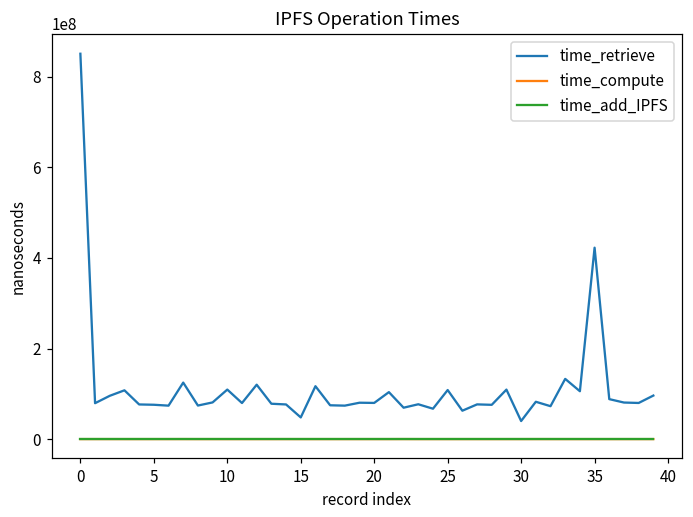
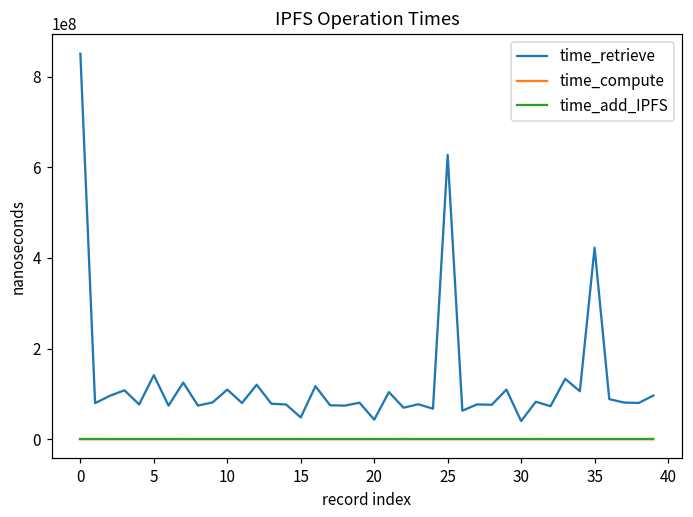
  {
    "time_retrieve": {
      "0": 850000000,
-     "5": 80000000,
+     "5": 140000000,
      "10": 110000000,
      "15": 50000000,
-     "20": 80000000,
-     "25": 110000000,
+     "20": 40000000,
+     "25": 630000000,
      "30": 40000000,
      "35": 420000000
    },
    "time_add_IPFS": {
      "0": 0,
      "5": 0,
      "10": 0,
      "15": 0,
      "20": 0,
      "25": 0,
      "30": 0,
      "35": 0
    }
  }
